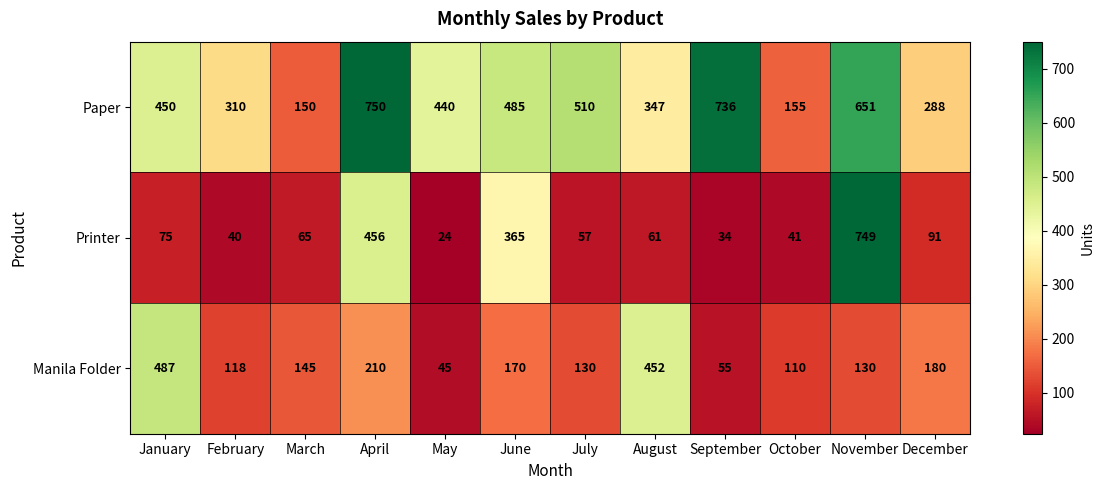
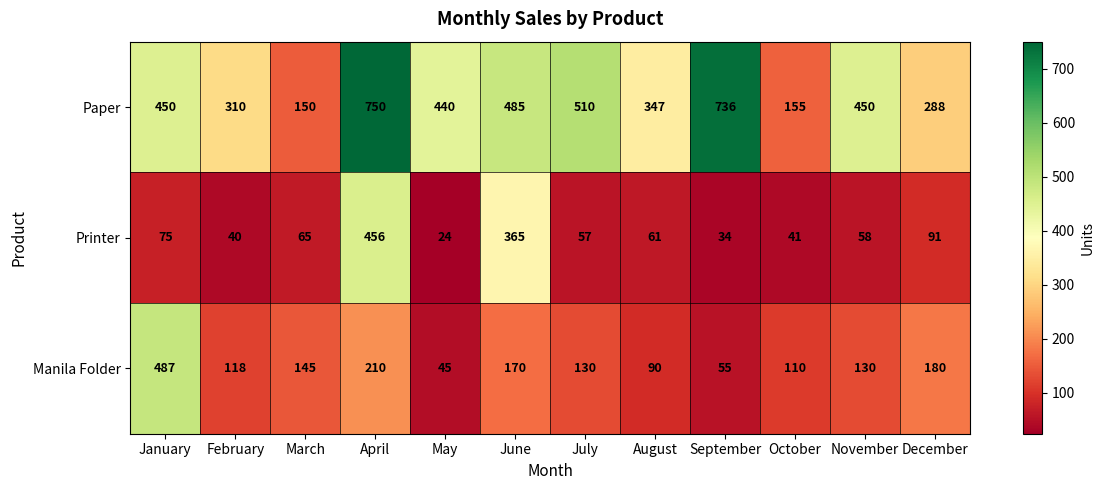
  {
    "Paper": {
      "January": 450,
      "February": 310,
      "March": 150,
      "April": 750,
      "May": 440,
      "June": 485,
      "July": 510,
      "August": 347,
      "September": 736,
      "October": 155,
-     "November": 651,
+     "November": 450,
      "December": 288
    },
    "Printer": {
      "January": 75,
      "February": 40,
      "March": 65,
      "April": 456,
      "May": 24,
      "June": 365,
      "July": 57,
      "August": 61,
      "September": 34,
      "October": 41,
-     "November": 749,
+     "November": 58,
      "December": 91
    },
    "Manila Folder": {
      "January": 487,
      "February": 118,
      "March": 145,
      "April": 210,
      "May": 45,
      "June": 170,
      "July": 130,
-     "August": 452,
+     "August": 90,
      "September": 55,
      "October": 110,
      "November": 130,
      "December": 180
    }
  }
